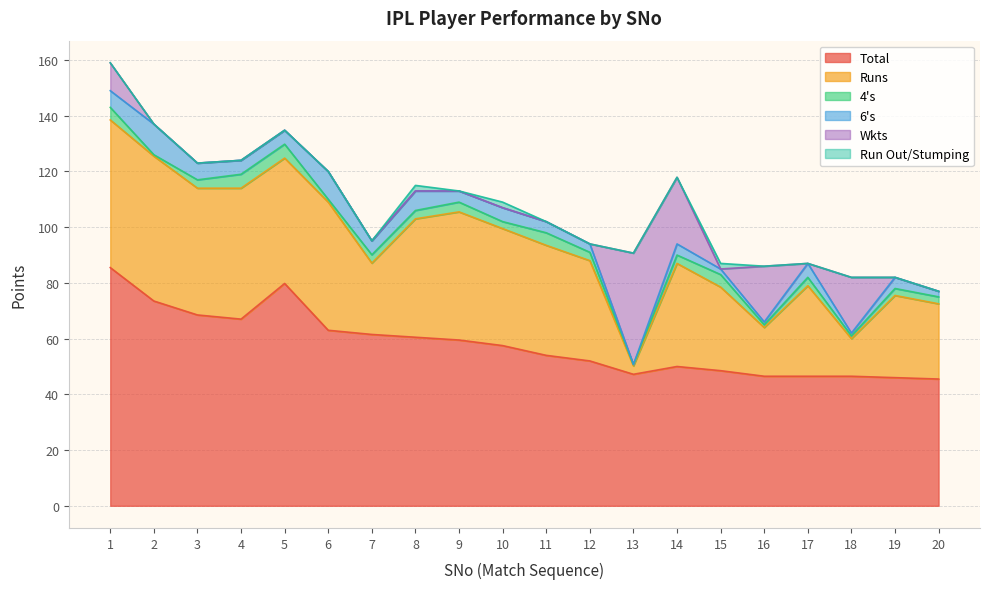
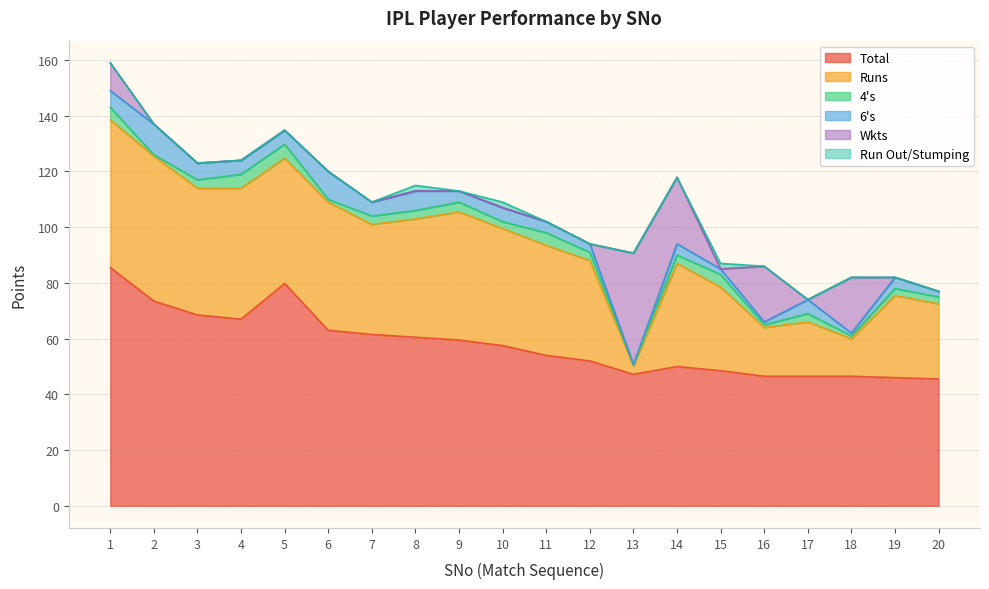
  {
    "Total": {
      "1": 86,
      "2": 74,
      "3": 69,
      "4": 67,
      "5": 80,
      "6": 63,
      "7": 62,
      "8": 61,
      "9": 60,
      "10": 58,
      "11": 54,
      "12": 52,
      "13": 47,
      "14": 50,
      "15": 49,
      "16": 47,
      "17": 47,
      "18": 47,
      "19": 46,
      "20": 46
    },
    "Runs": {
      "1": 53,
      "3": 46,
      "4": 47,
      "5": 45,
      "6": 46,
-     "7": 26,
+     "7": 40,
      "8": 43,
      "9": 46,
      "10": 42,
      "11": 40,
      "12": 36,
      "14": 37,
      "15": 30,
      "16": 18,
-     "17": 33,
+     "17": 20,
      "18": 14,
      "19": 30,
      "20": 27
    }
  }
